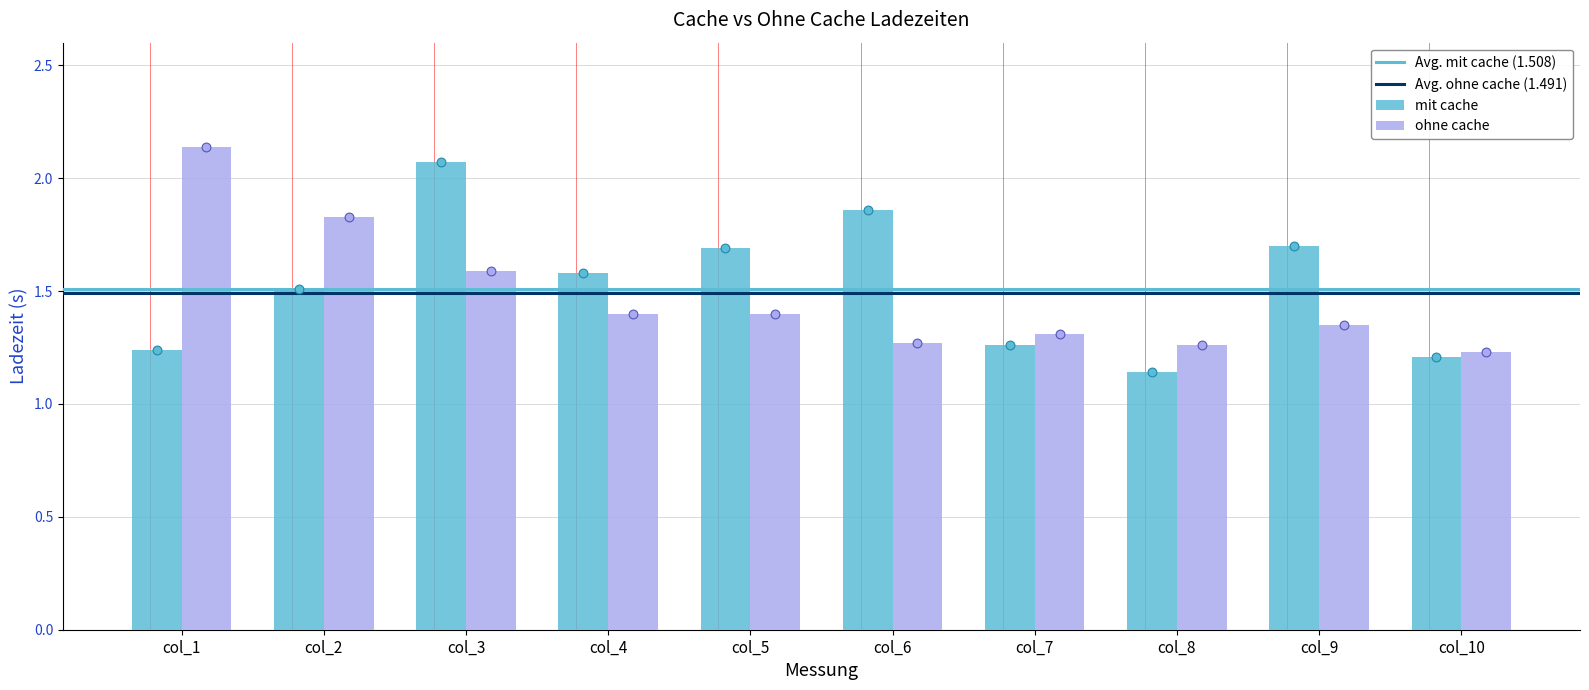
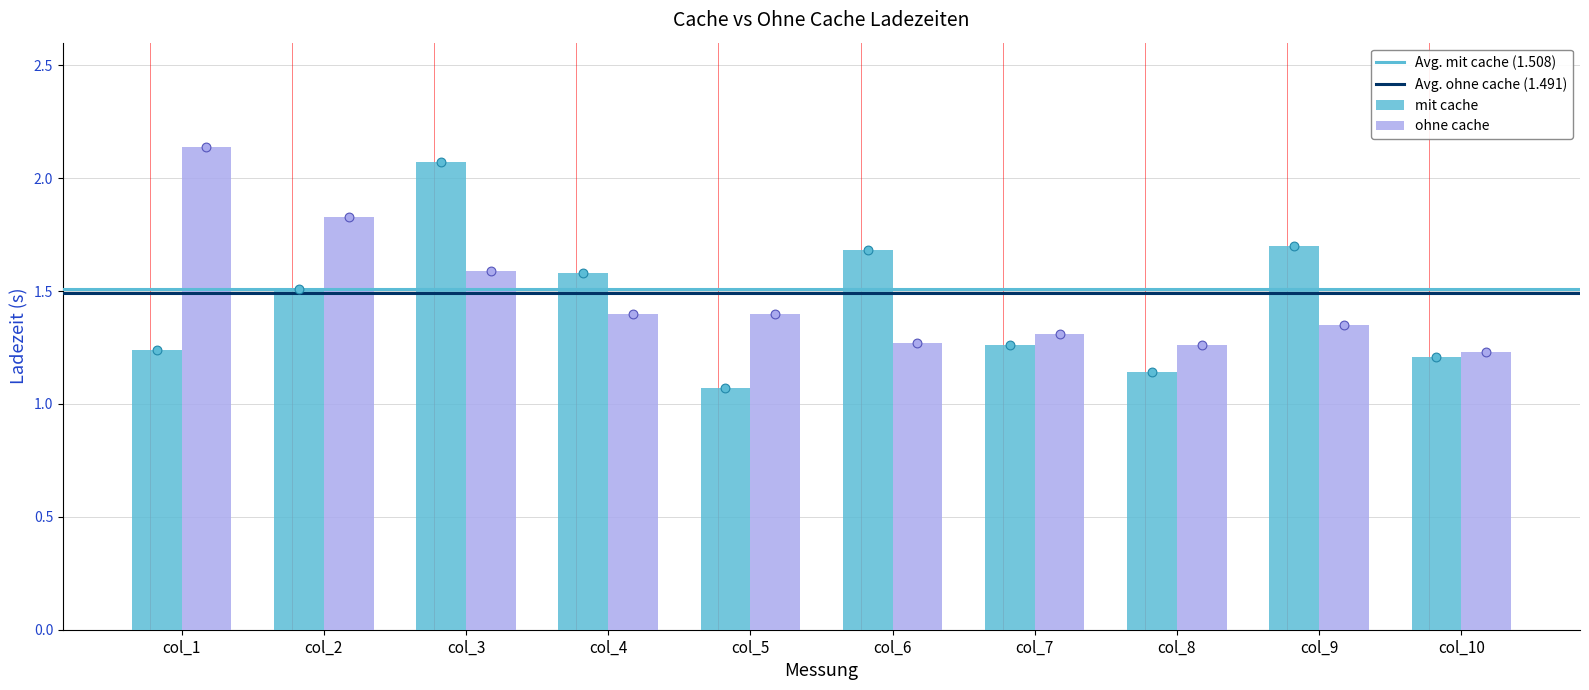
  {
    "mit cache": {
      "col_1": 1.24,
      "col_2": 1.51,
      "col_3": 2.07,
      "col_4": 1.58,
-     "col_5": 1.69,
-     "col_6": 1.86,
+     "col_5": 1.07,
+     "col_6": 1.68,
      "col_7": 1.26,
      "col_8": 1.14,
      "col_9": 1.70,
      "col_10": 1.21
    },
    "ohne cache": {
      "col_1": 2.14,
      "col_2": 1.83,
      "col_3": 1.59,
      "col_4": 1.40,
      "col_5": 1.40,
      "col_6": 1.27,
      "col_7": 1.31,
      "col_8": 1.26,
      "col_9": 1.35,
      "col_10": 1.23
    }
  }
